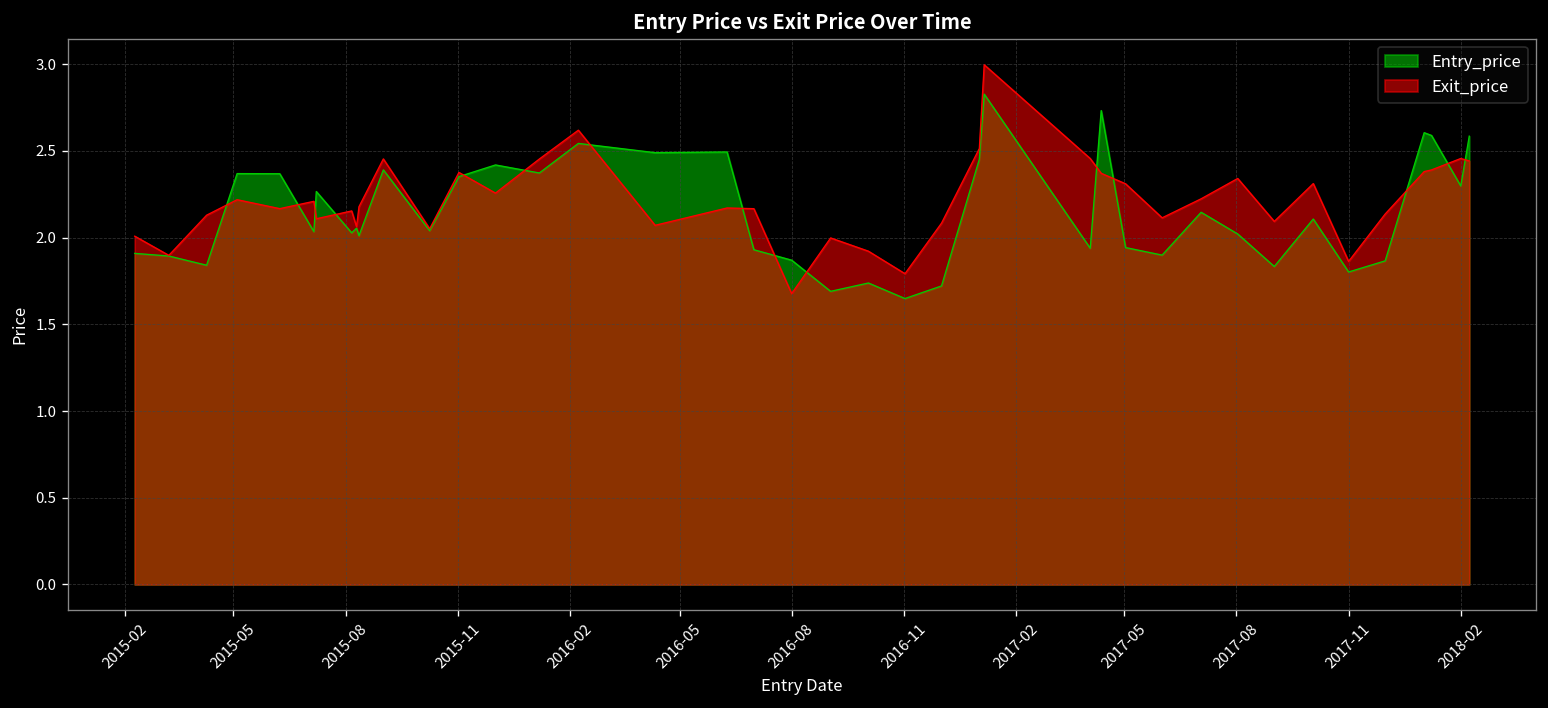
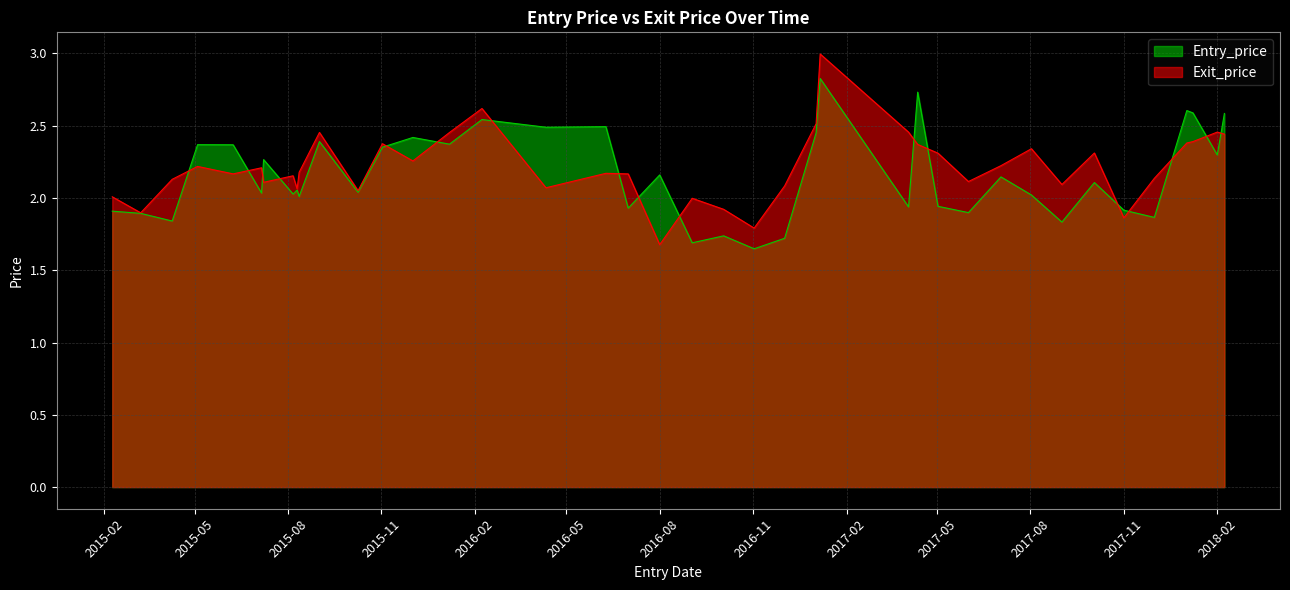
  {
    "Entry_price": {
-     "2016-08": 1.87,
-     "2017-11": 1.80,
+     "2016-08": 2.16,
+     "2017-11": 1.92,
      "2018-02": 2.30
    },
    "Exit_price": {
      "2016-08": 1.68,
      "2017-11": 1.86,
      "2018-02": 2.46
    }
  }
